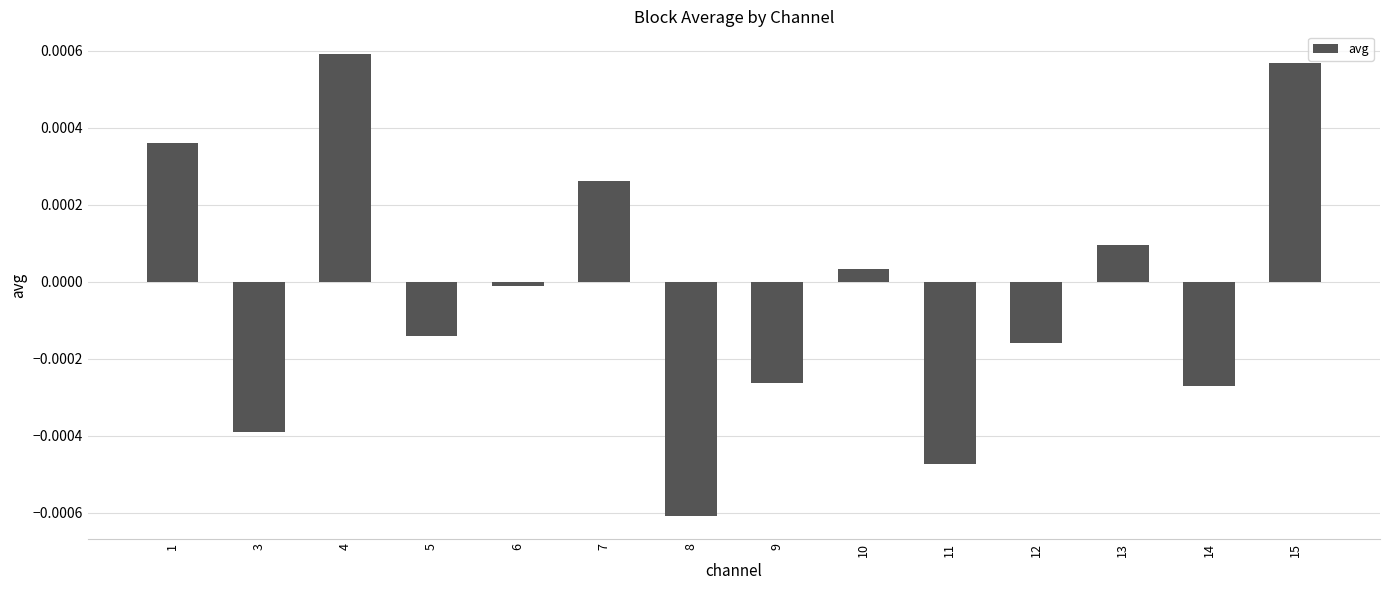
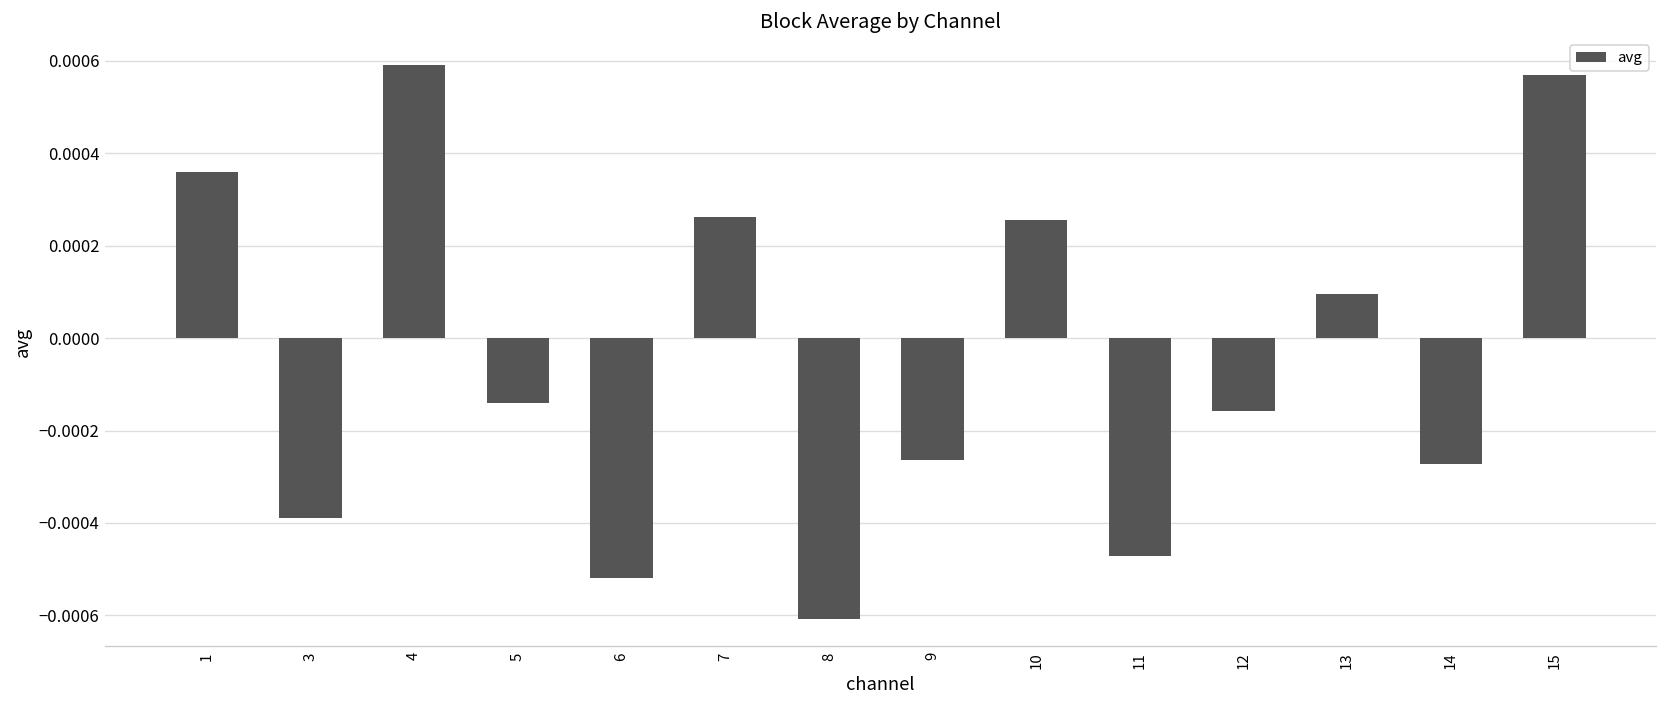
  {
    "1": 0.00036,
    "3": -0.00039,
    "4": 0.00059,
    "5": -0.00014,
-   "6": -0.00001,
+   "6": -0.00052,
    "7": 0.00026,
    "8": -0.00061,
    "9": -0.00026,
-   "10": 0.00003,
+   "10": 0.00026,
    "11": -0.00047,
    "12": -0.00016,
    "13": 0.00010,
    "14": -0.00027,
    "15": 0.00057
  }
